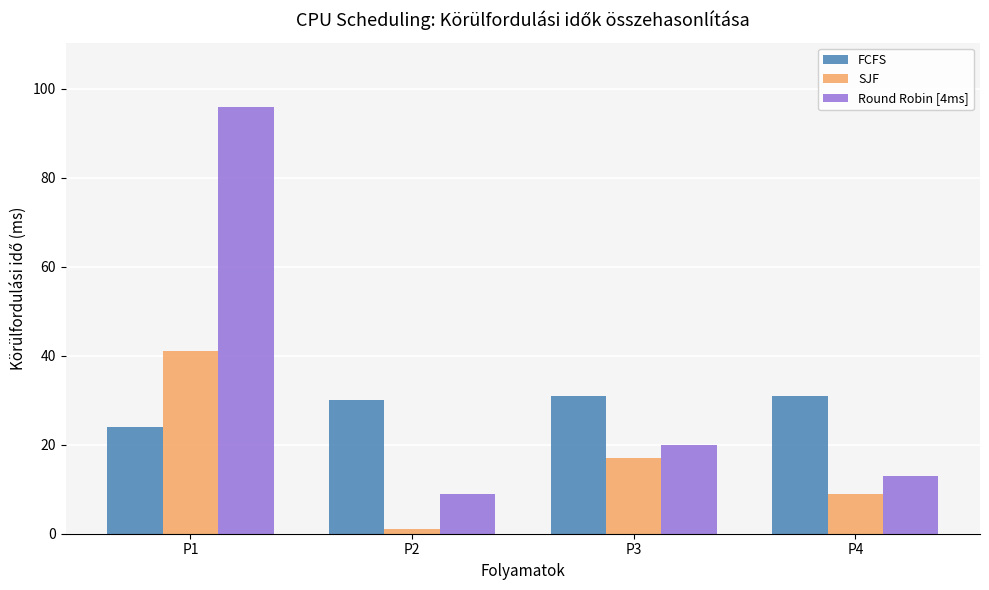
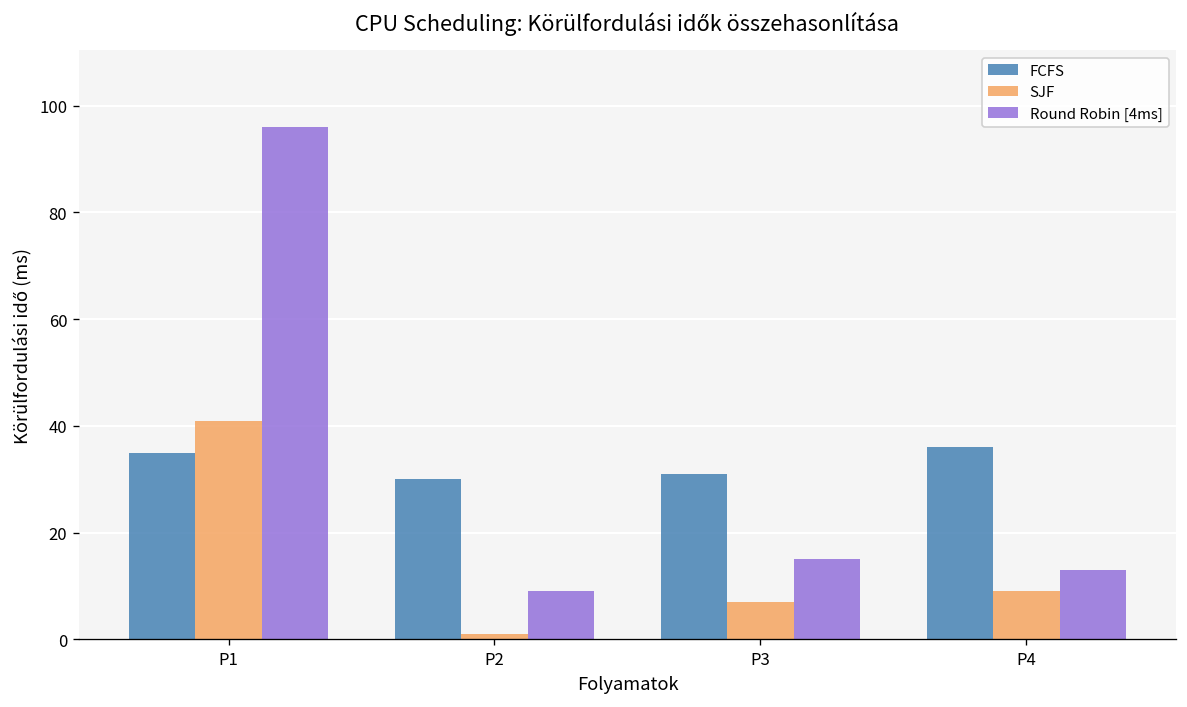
  {
    "FCFS": {
-     "P1": 24,
+     "P1": 35,
      "P2": 30,
      "P3": 31,
-     "P4": 31
+     "P4": 36
    },
    "SJF": {
      "P1": 41,
      "P2": 1,
-     "P3": 17,
+     "P3": 7,
      "P4": 9
    },
    "Round Robin [4ms]": {
      "P1": 96,
      "P2": 9,
-     "P3": 20,
+     "P3": 15,
      "P4": 13
    }
  }
